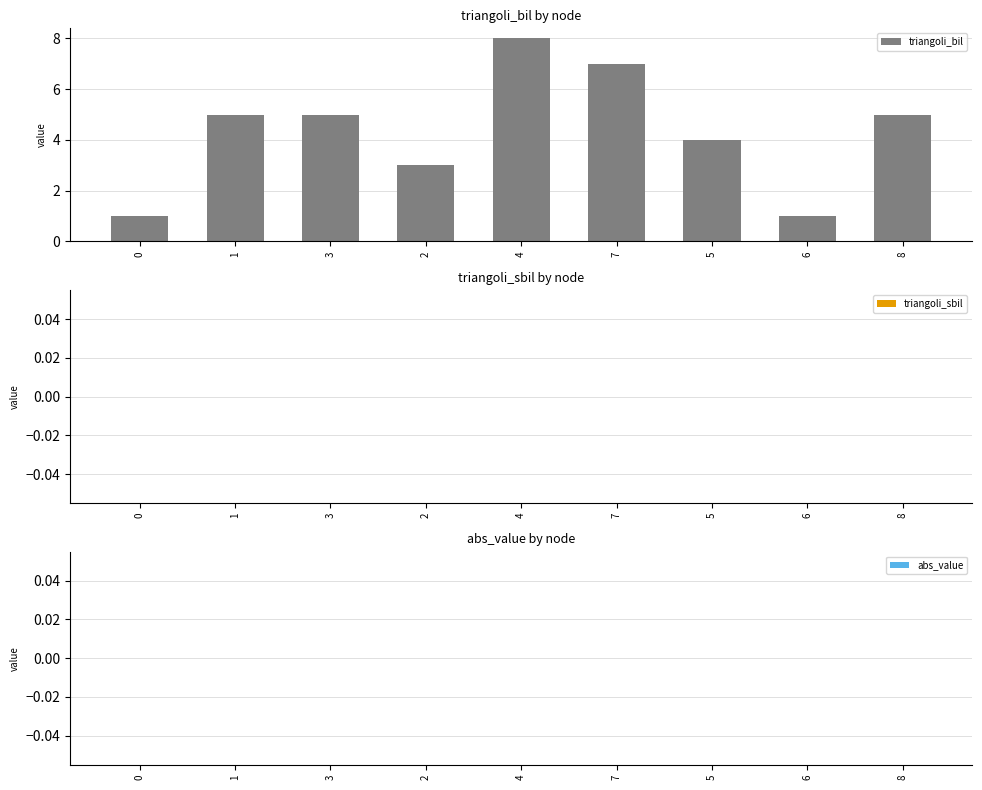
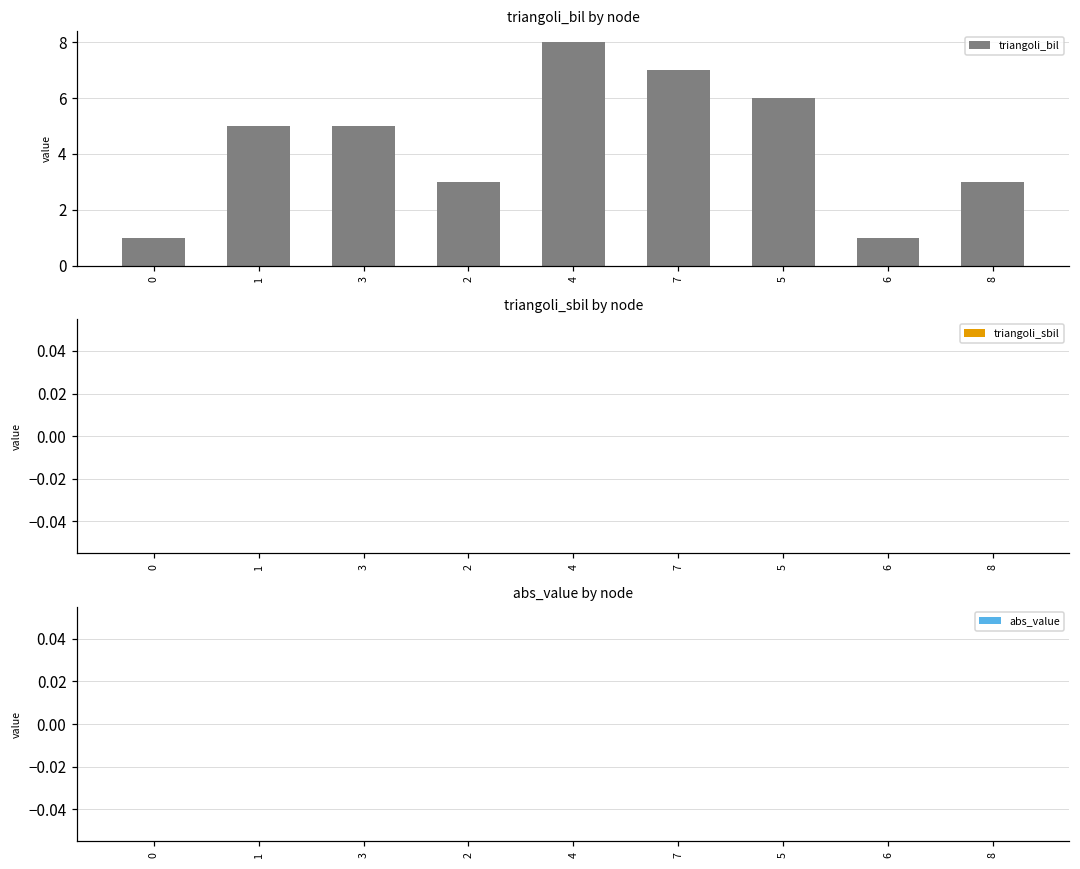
  {
    "triangoli_bil by node": {
      "0": 1,
      "1": 5,
      "3": 5,
      "2": 3,
      "4": 8,
      "7": 7,
-     "5": 4,
+     "5": 6,
      "6": 1,
-     "8": 5
+     "8": 3
    },
    "triangoli_sbil by node": {
      "0": 0.000,
      "1": 0.000,
      "3": 0.000,
      "2": 0.000,
      "4": 0.000,
      "7": 0.000,
      "5": 0.000,
      "6": 0.000,
      "8": 0.000
    },
    "abs_value by node": {
      "0": 0.000,
      "1": 0.000,
      "3": 0.000,
      "2": 0.000,
      "4": 0.000,
      "7": 0.000,
      "5": 0.000,
      "6": 0.000,
      "8": 0.000
    }
  }
